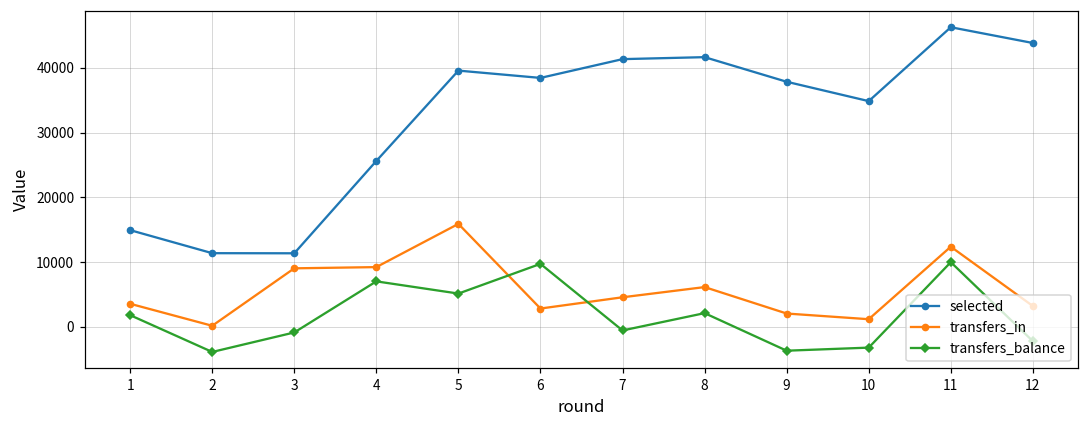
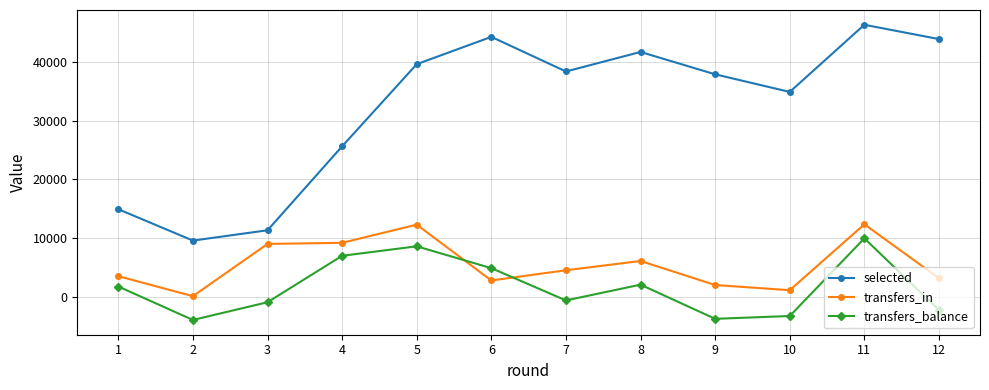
  {
    "selected": {
      "1": 15000,
-     "2": 11000,
+     "2": 10000,
      "3": 11000,
      "4": 26000,
      "5": 40000,
-     "6": 38000,
-     "7": 41000,
+     "6": 44000,
+     "7": 38000,
      "8": 42000,
      "9": 38000,
      "10": 35000,
      "11": 46000,
      "12": 44000
    },
    "transfers_in": {
      "1": 4000,
      "2": 0,
      "3": 9000,
      "4": 9000,
-     "5": 16000,
+     "5": 12000,
      "6": 3000,
      "7": 5000,
      "8": 6000,
      "9": 2000,
      "10": 1000,
      "11": 12000
    },
    "transfers_balance": {
      "1": 2000,
      "2": -4000,
      "3": -1000,
      "4": 7000,
-     "5": 5000,
-     "6": 10000,
+     "5": 9000,
+     "6": 5000,
      "7": -1000,
      "8": 2000,
      "9": -4000,
      "10": -3000,
      "11": 10000
    }
  }
